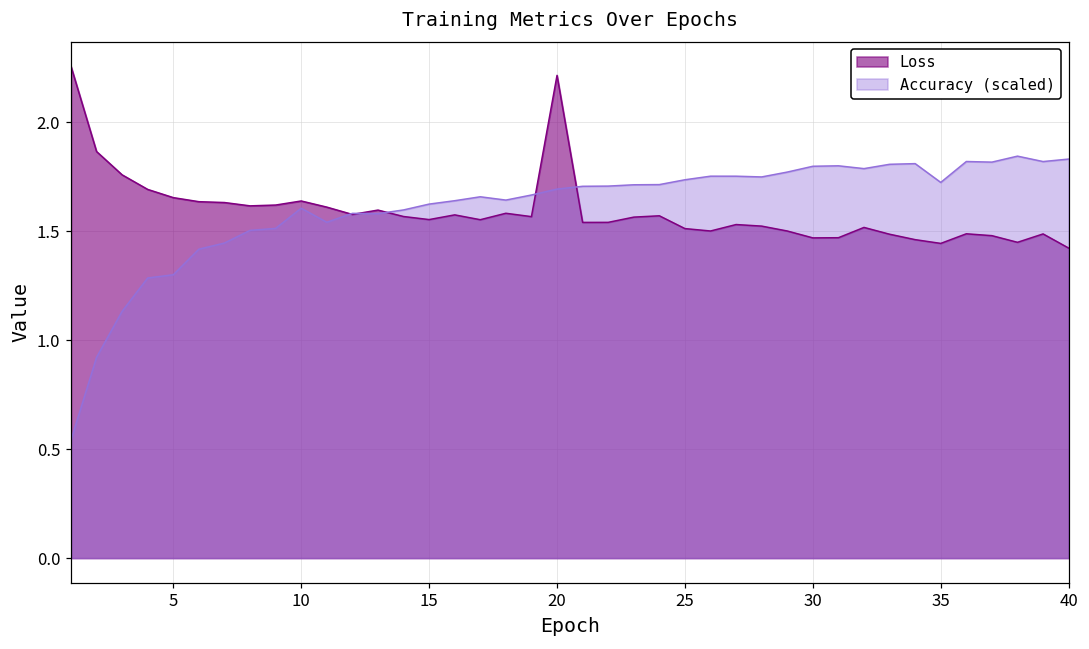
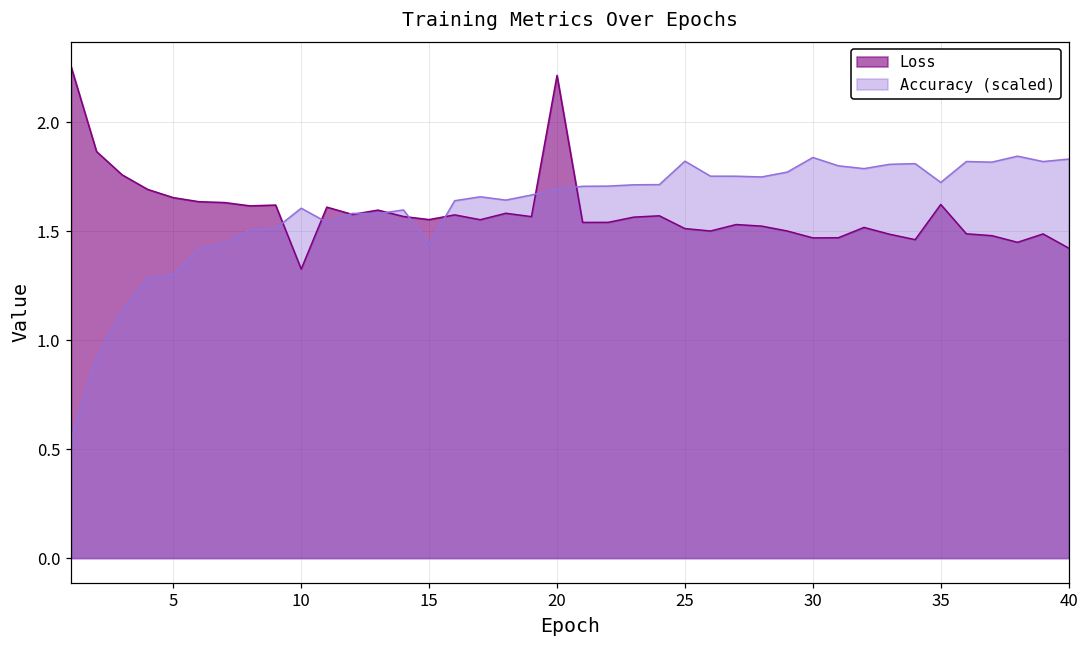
  {
    "Loss": {
      "5": 1.65,
-     "10": 1.64,
+     "10": 1.33,
      "15": 1.55,
      "20": 2.22,
      "25": 1.51,
      "30": 1.47,
-     "35": 1.44,
+     "35": 1.62,
      "40": 1.42
    },
    "Accuracy (scaled)": {
      "5": 1.30,
      "10": 1.61,
-     "15": 1.62,
+     "15": 1.44,
      "20": 1.69,
-     "25": 1.74,
-     "30": 1.80,
+     "25": 1.82,
+     "30": 1.84,
      "35": 1.72,
      "40": 1.83
    }
  }
